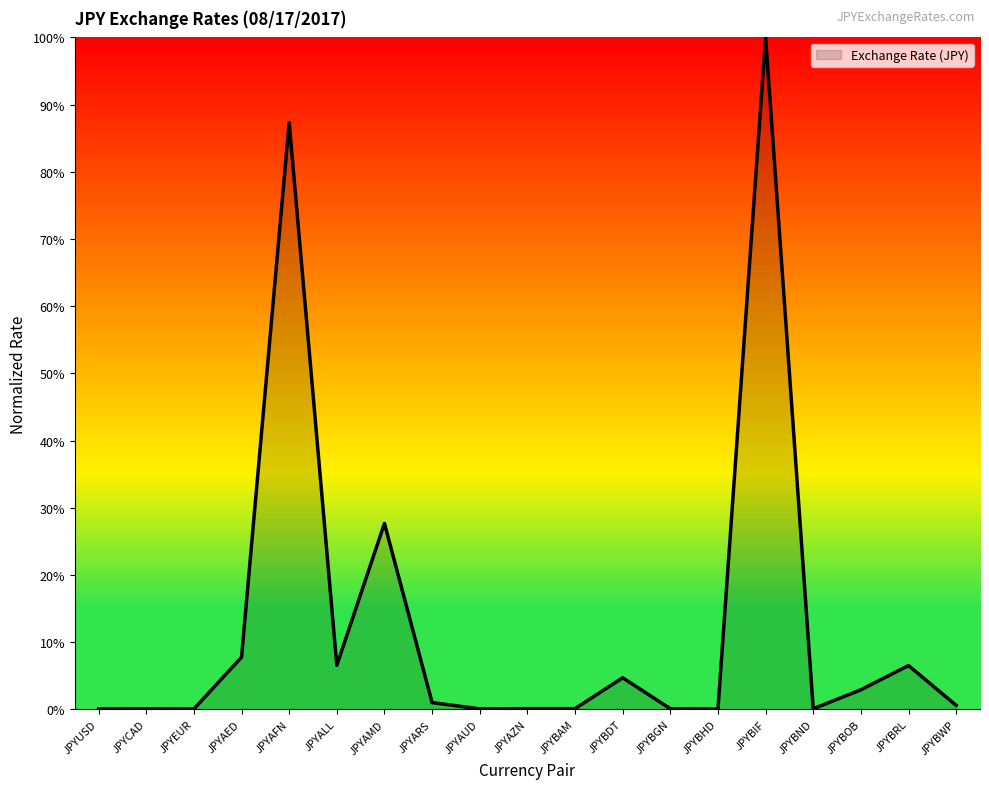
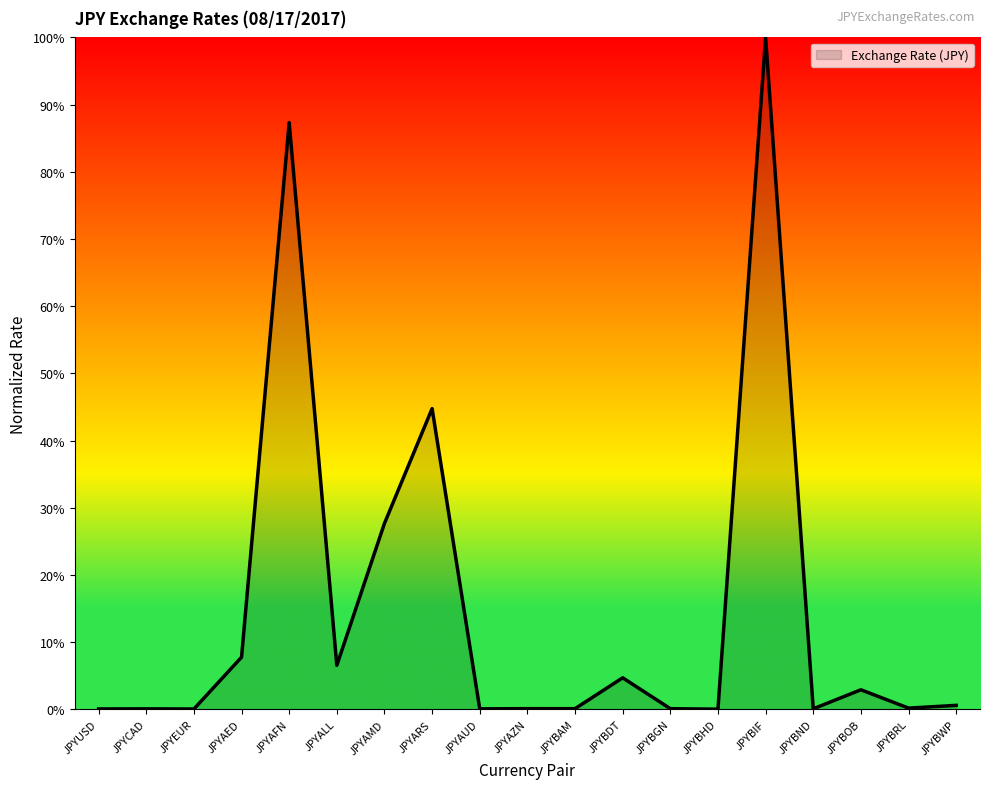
  {
    "JPYUSD": "0%",
    "JPYCAD": "0%",
    "JPYEUR": "0%",
    "JPYAED": "8%",
    "JPYAFN": "87%",
    "JPYALL": "7%",
    "JPYAMD": "28%",
-   "JPYARS": "1%",
+   "JPYARS": "45%",
    "JPYAUD": "0%",
    "JPYAZN": "0%",
    "JPYBAM": "0%",
    "JPYBDT": "5%",
    "JPYBGN": "0%",
    "JPYBHD": "0%",
    "JPYBIF": "100%",
    "JPYBND": "0%",
    "JPYBOB": "3%",
-   "JPYBRL": "7%",
+   "JPYBRL": "0%",
    "JPYBWP": "1%"
  }
